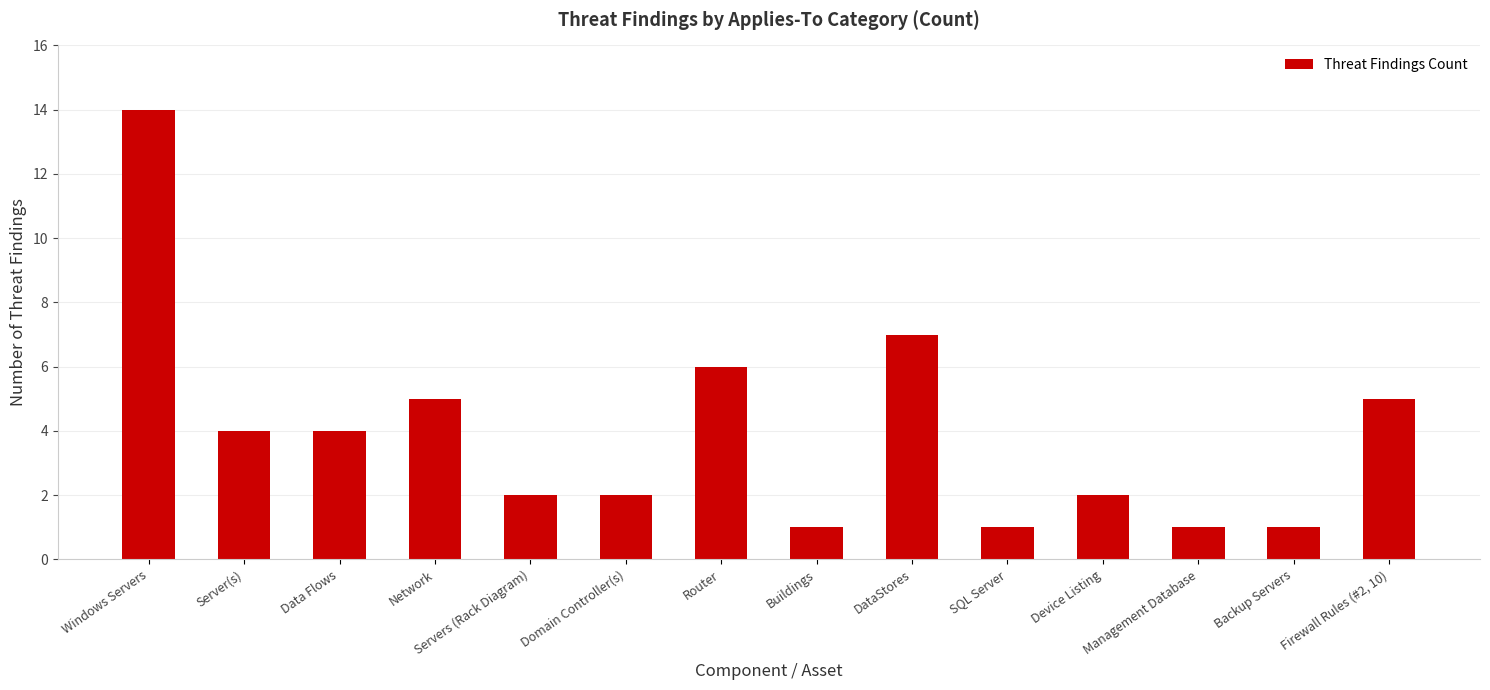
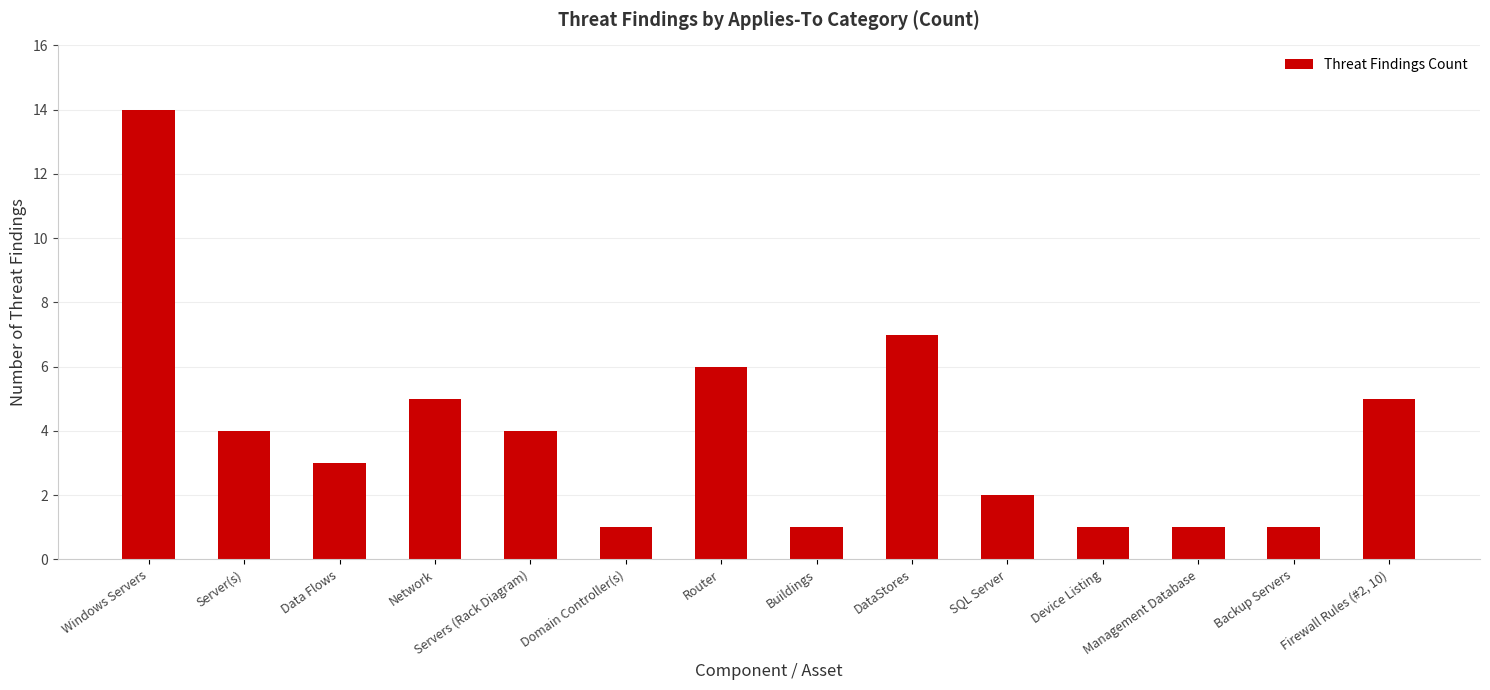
  {
    "Windows Servers": 14,
    "Server(s)": 4,
-   "Data Flows": 4,
+   "Data Flows": 3,
    "Network": 5,
-   "Servers (Rack Diagram)": 2,
-   "Domain Controller(s)": 2,
+   "Servers (Rack Diagram)": 4,
+   "Domain Controller(s)": 1,
    "Router": 6,
    "Buildings": 1,
    "DataStores": 7,
-   "SQL Server": 1,
-   "Device Listing": 2,
+   "SQL Server": 2,
+   "Device Listing": 1,
    "Management Database": 1,
    "Backup Servers": 1,
    "Firewall Rules (#2, 10)": 5
  }
